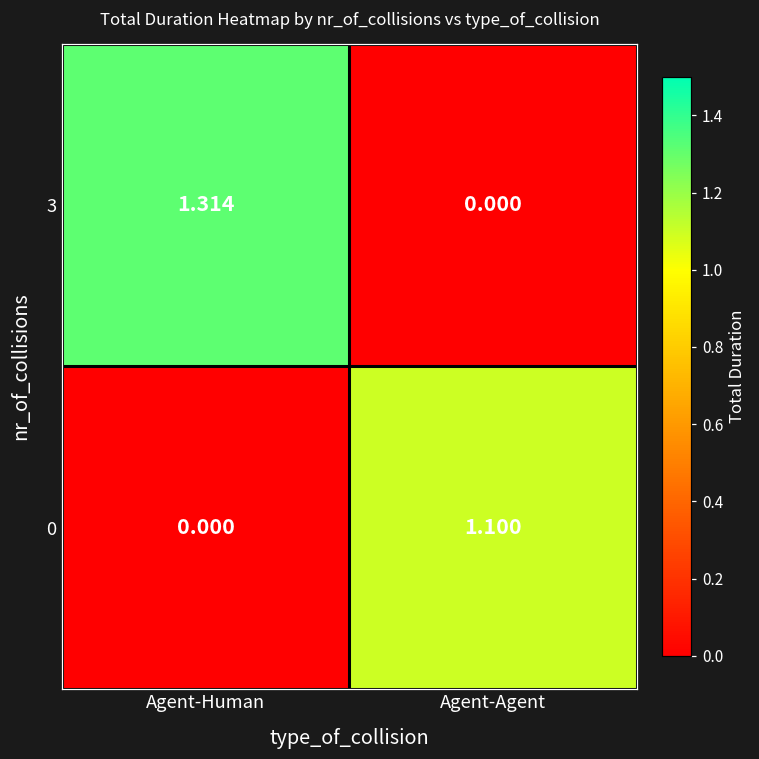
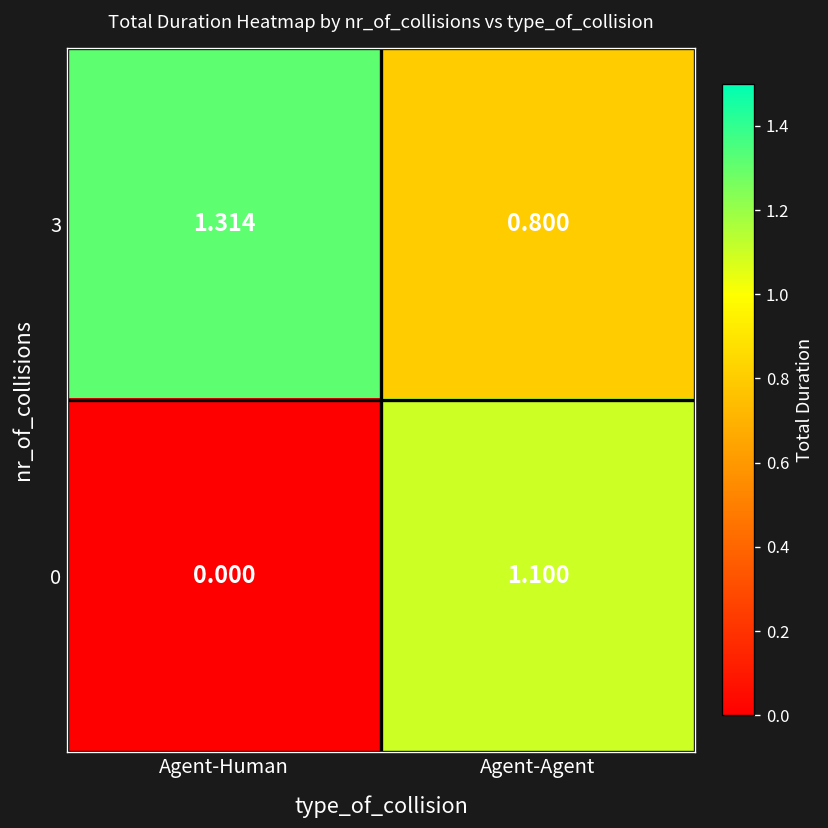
  {
    "3": {
      "Agent-Human": 1.314,
-     "Agent-Agent": 0.000
+     "Agent-Agent": 0.800
    },
    "0": {
      "Agent-Human": 0.000,
      "Agent-Agent": 1.100
    }
  }
